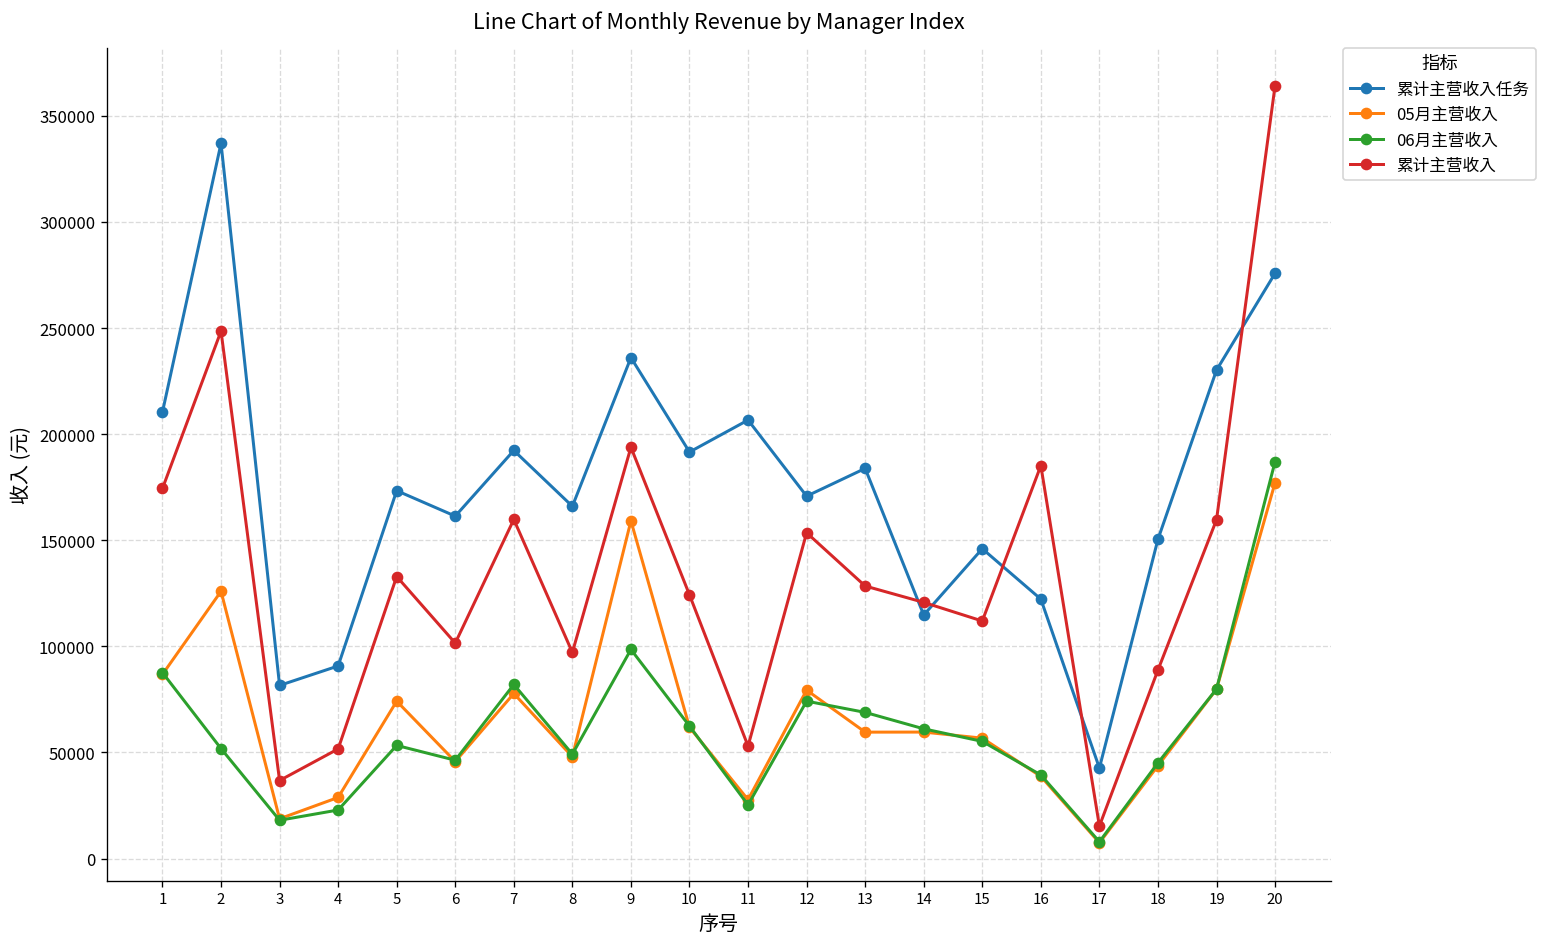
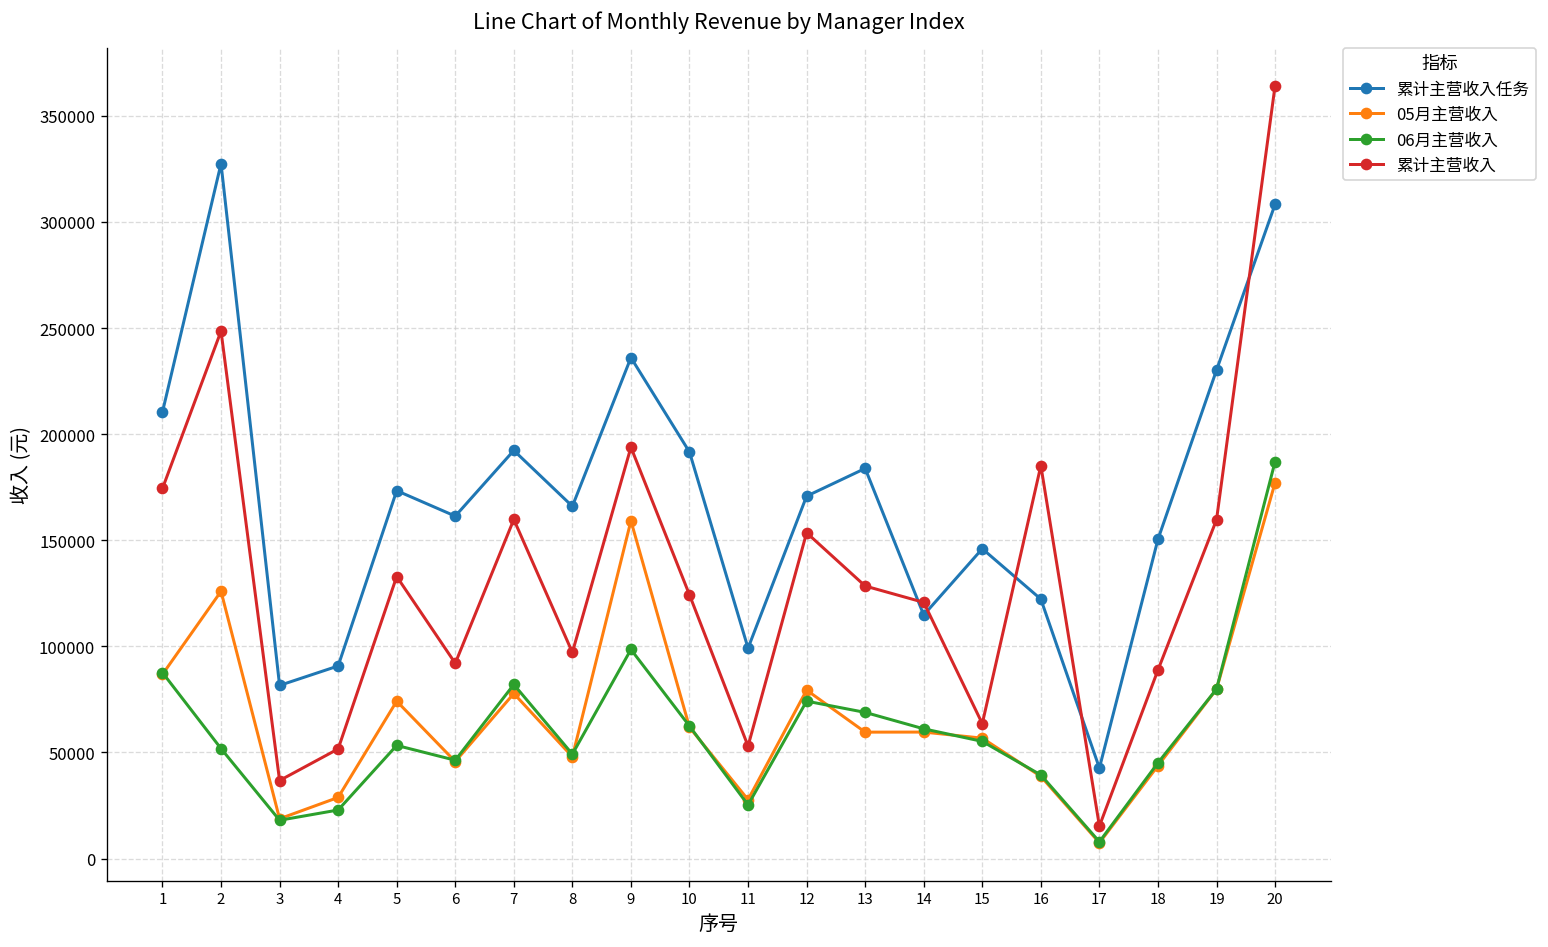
  {
    "累计主营收入任务": {
      "1": 210000,
-     "2": 337000,
+     "2": 327000,
      "3": 82000,
      "4": 91000,
      "5": 173000,
      "6": 161000,
      "7": 192000,
      "8": 166000,
      "9": 236000,
      "10": 192000,
-     "11": 207000,
+     "11": 99000,
      "12": 171000,
      "13": 184000,
      "14": 115000,
      "15": 146000,
      "16": 122000,
      "17": 43000,
      "18": 150000,
      "19": 230000,
-     "20": 276000
+     "20": 308000
    },
    "05月主营收入": {
      "2": 126000,
      "4": 29000,
      "5": 74000,
      "7": 78000,
      "9": 159000,
      "11": 28000,
      "12": 79000,
      "13": 60000,
      "14": 60000,
      "15": 57000,
      "20": 177000
    },
    "06月主营收入": {
      "2": 52000,
      "4": 23000,
      "5": 53000,
      "7": 82000,
      "9": 99000,
      "11": 25000,
      "12": 74000,
      "13": 69000,
      "14": 61000,
      "15": 55000,
      "20": 187000
    },
    "累计主营收入": {
      "1": 174000,
      "2": 249000,
      "3": 37000,
      "4": 52000,
      "5": 133000,
-     "6": 102000,
+     "6": 92000,
      "7": 160000,
      "8": 97000,
      "9": 194000,
      "10": 124000,
      "11": 53000,
      "12": 154000,
      "13": 128000,
      "14": 121000,
-     "15": 112000,
+     "15": 64000,
      "16": 185000,
      "17": 15000,
      "18": 89000,
      "19": 160000,
      "20": 364000
    }
  }
